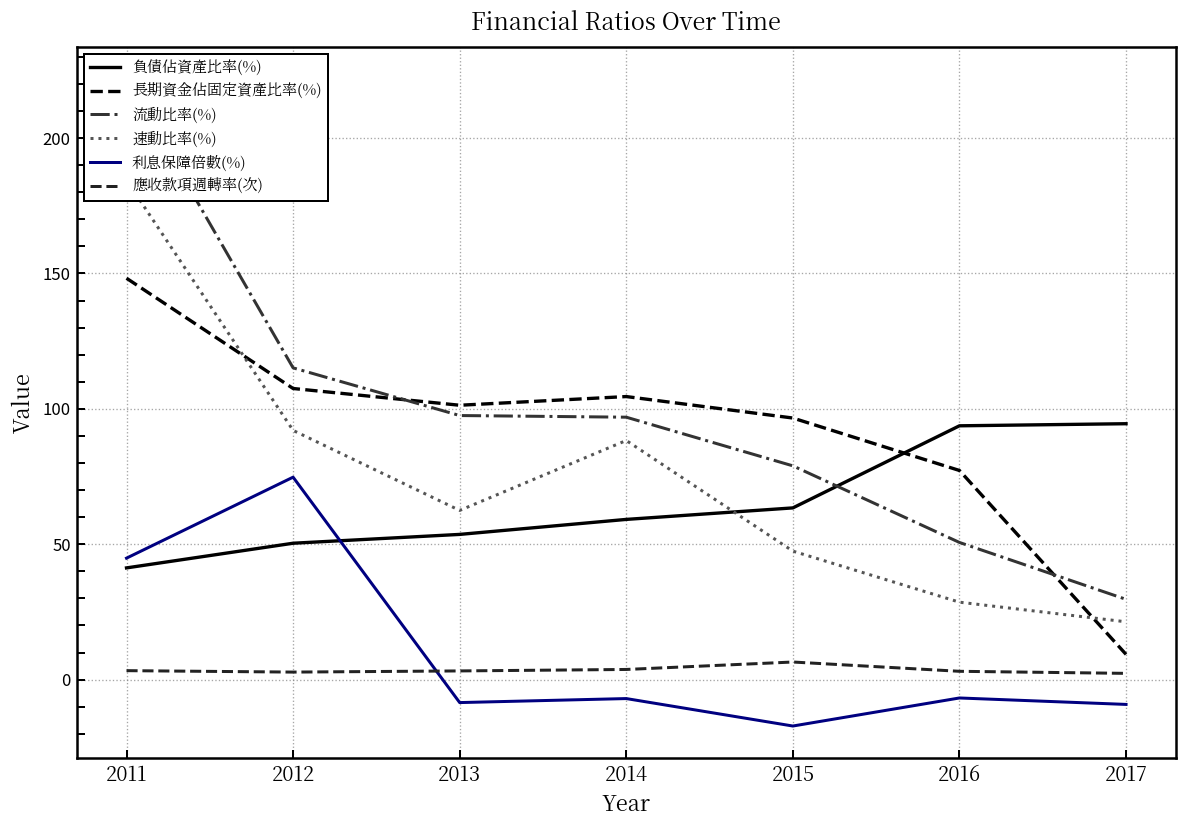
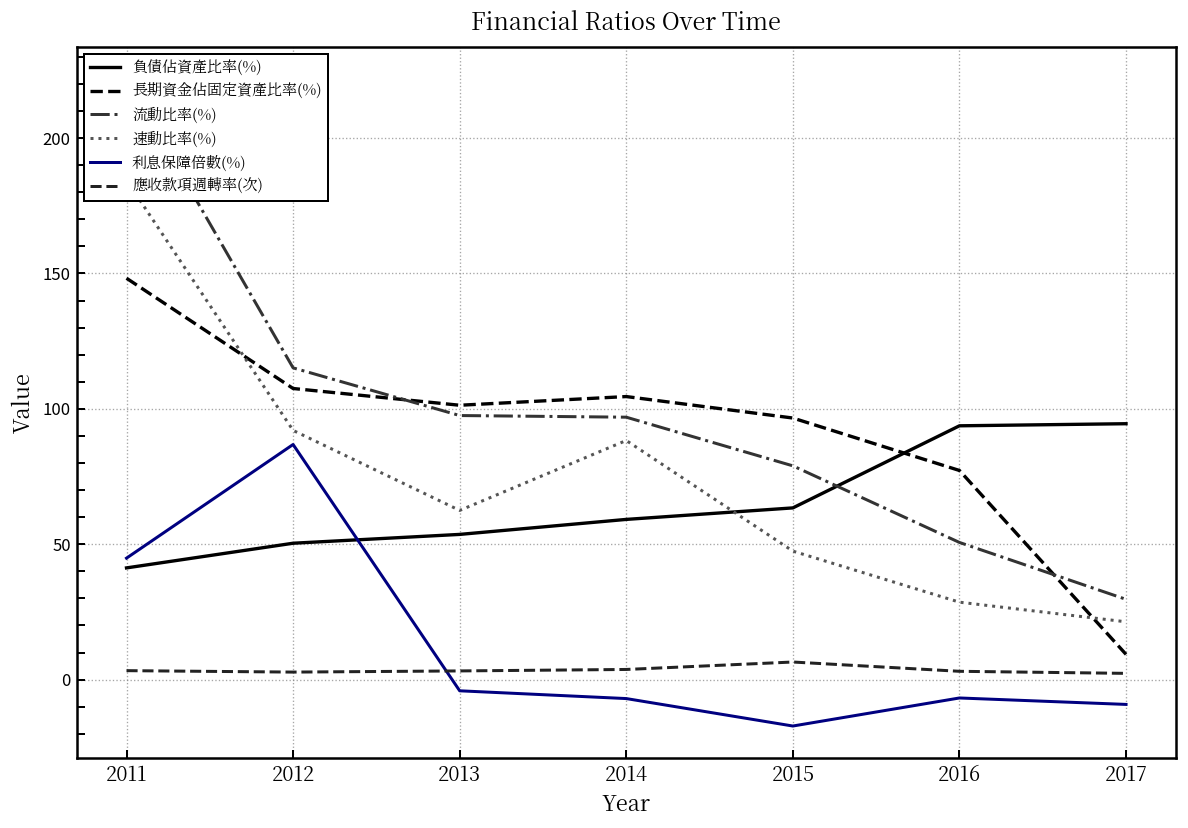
  {
    "利息保障倍數(%)": {
      "2011": 45,
-     "2012": 75,
-     "2013": -8,
+     "2012": 87,
+     "2013": -4,
      "2014": -7,
      "2015": -17,
      "2016": -7,
      "2017": -9
    }
  }
